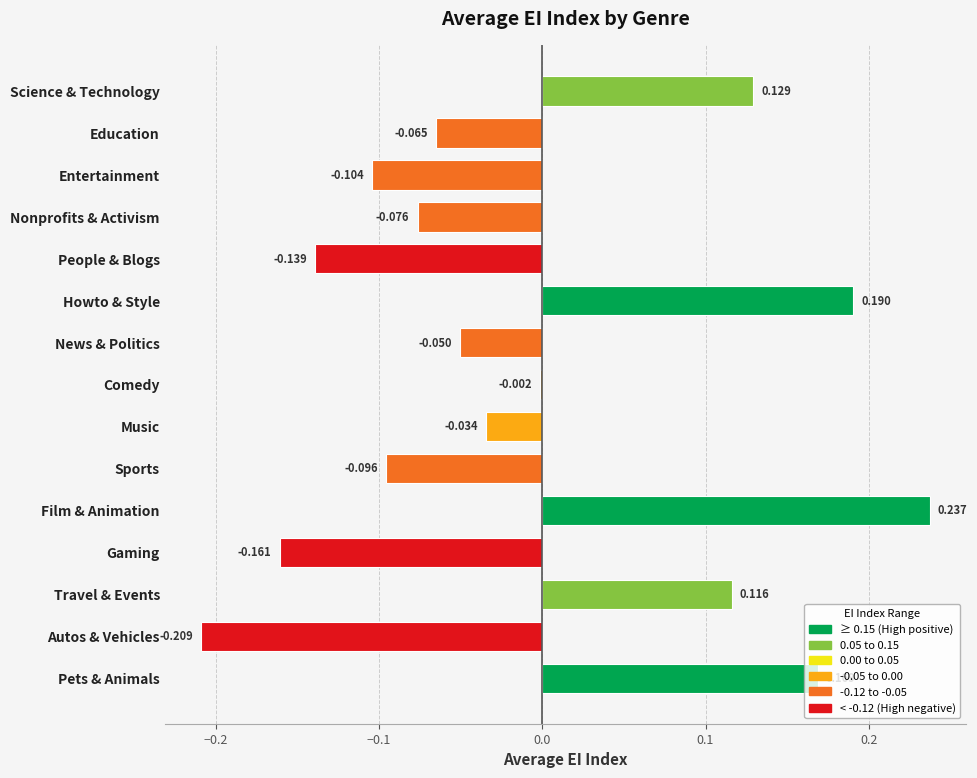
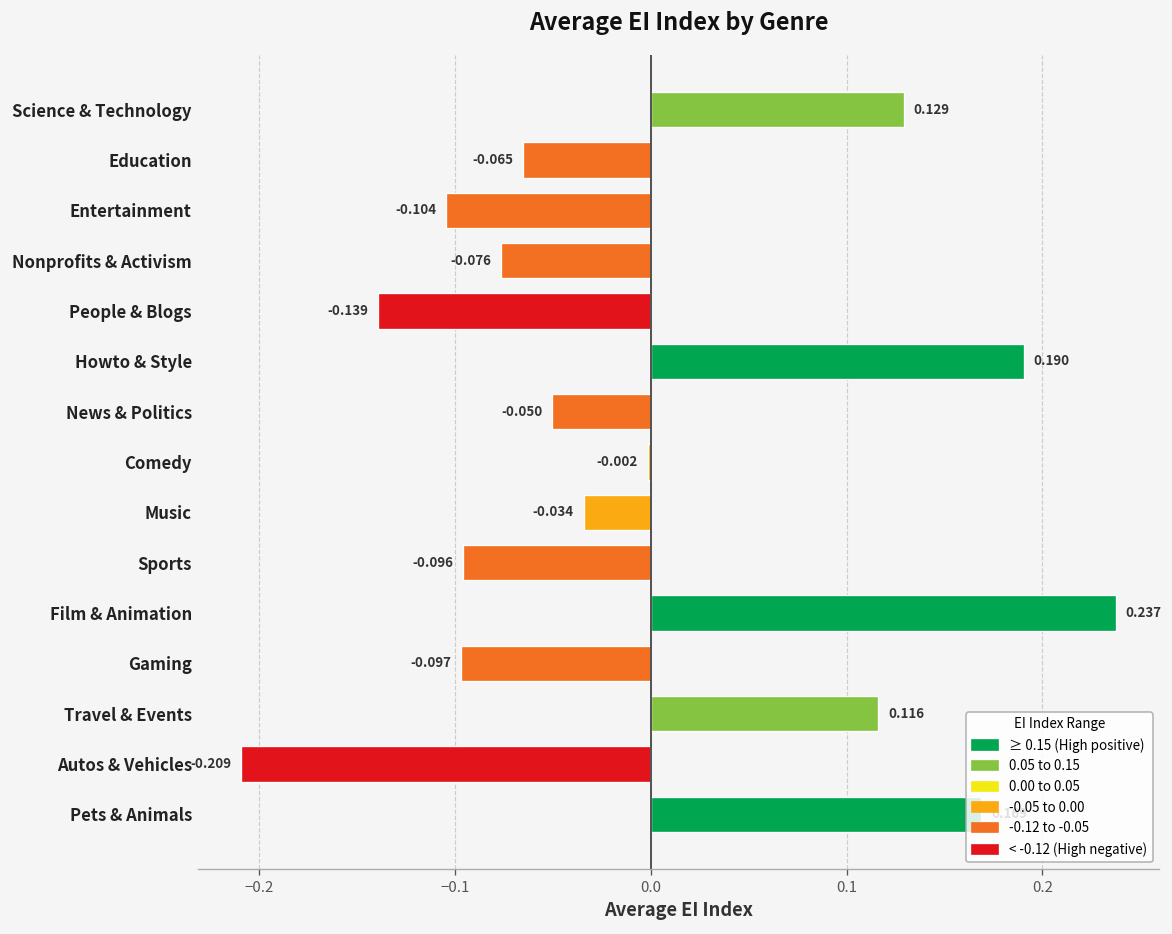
  {
    "Science & Technology": 0.129,
    "Education": -0.065,
    "Entertainment": -0.104,
    "Nonprofits & Activism": -0.076,
    "People & Blogs": -0.139,
    "Howto & Style": 0.190,
    "News & Politics": -0.050,
    "Comedy": -0.002,
    "Music": -0.034,
    "Sports": -0.096,
    "Film & Animation": 0.237,
-   "Gaming": -0.161,
+   "Gaming": -0.097,
    "Travel & Events": 0.116,
    "Autos & Vehicles": -0.209
  }
